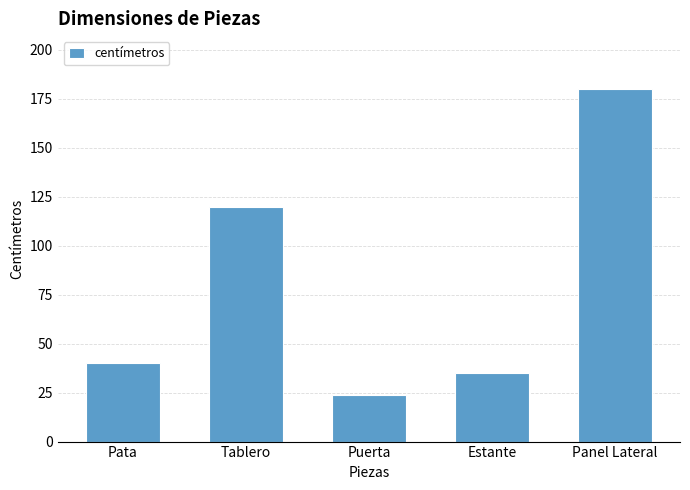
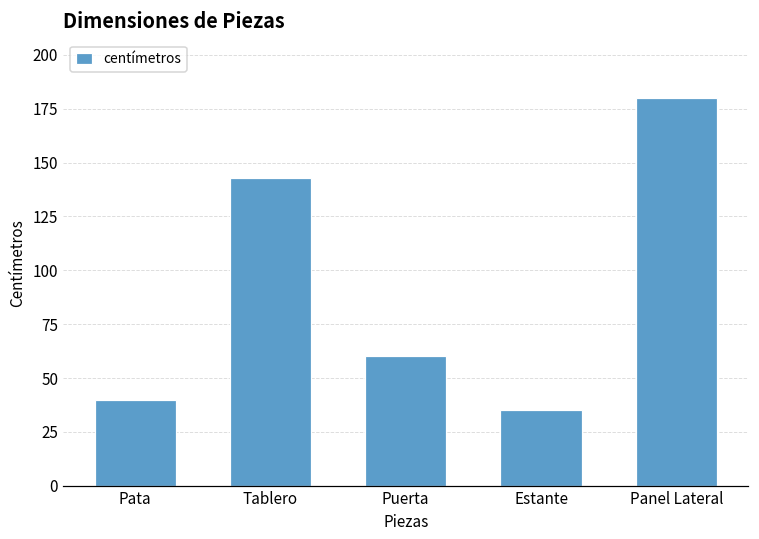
  {
    "Pata": 40,
-   "Tablero": 120,
-   "Puerta": 24,
+   "Tablero": 143,
+   "Puerta": 60,
    "Estante": 35,
    "Panel Lateral": 180
  }
